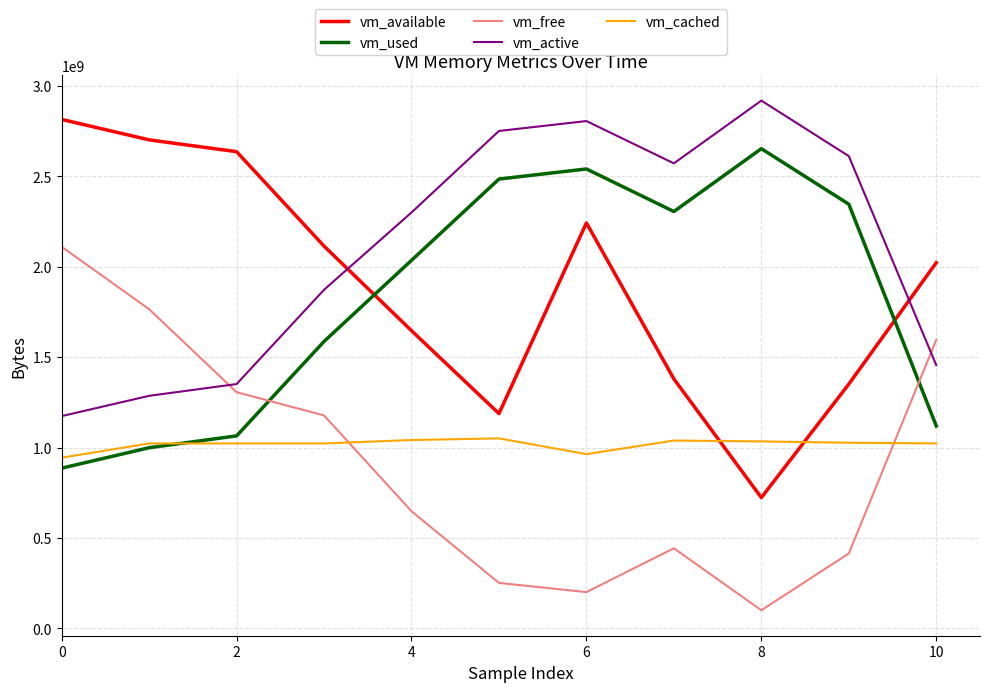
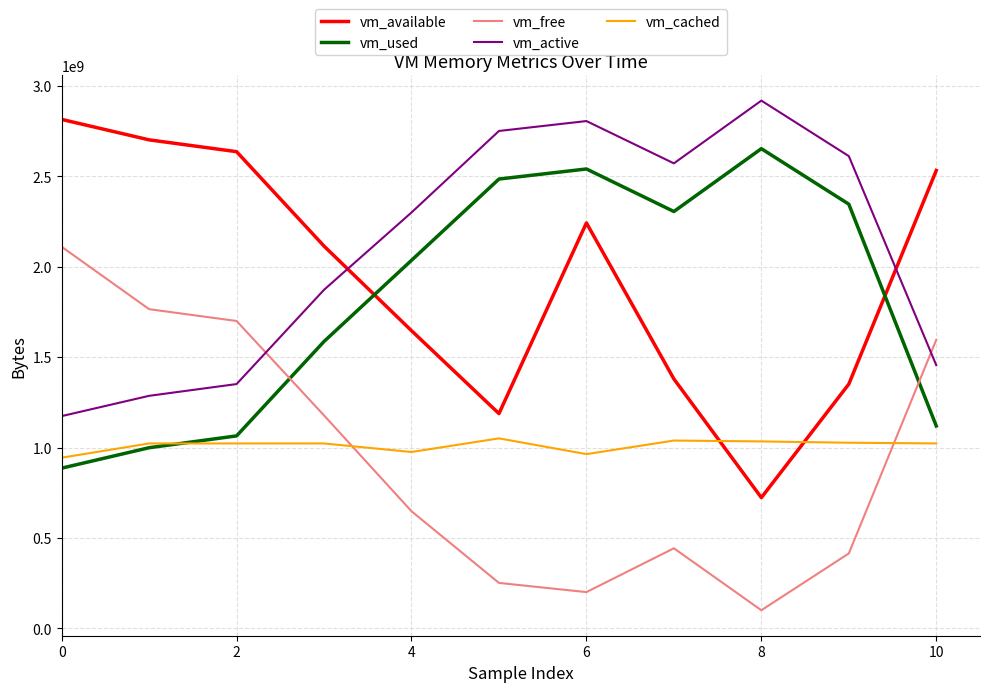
  {
    "vm_available": {
      "0": 2820000000,
      "2": 2640000000,
      "4": 1650000000,
      "6": 2240000000,
      "8": 720000000,
-     "10": 2020000000
+     "10": 2530000000
    },
    "vm_used": {
      "0": 890000000,
      "2": 1060000000,
      "4": 2040000000,
      "6": 2540000000,
      "8": 2650000000,
      "10": 1120000000
    },
    "vm_free": {
      "0": 2110000000,
-     "2": 1310000000,
+     "2": 1700000000,
      "4": 650000000,
      "6": 200000000,
      "8": 100000000,
      "10": 1600000000
    },
    "vm_active": {
      "0": 1170000000,
      "2": 1350000000,
      "4": 2300000000,
      "6": 2810000000,
      "8": 2920000000,
      "10": 1460000000
    },
    "vm_cached": {
      "0": 940000000,
      "2": 1020000000,
-     "4": 1040000000,
+     "4": 980000000,
      "6": 960000000,
      "8": 1030000000,
      "10": 1020000000
    }
  }
